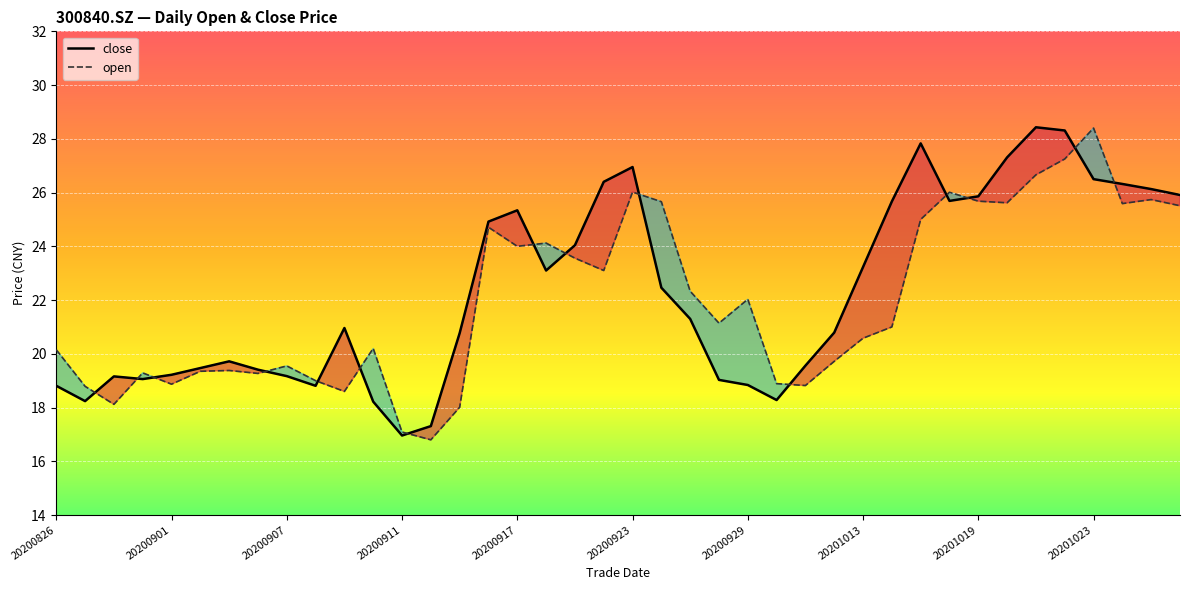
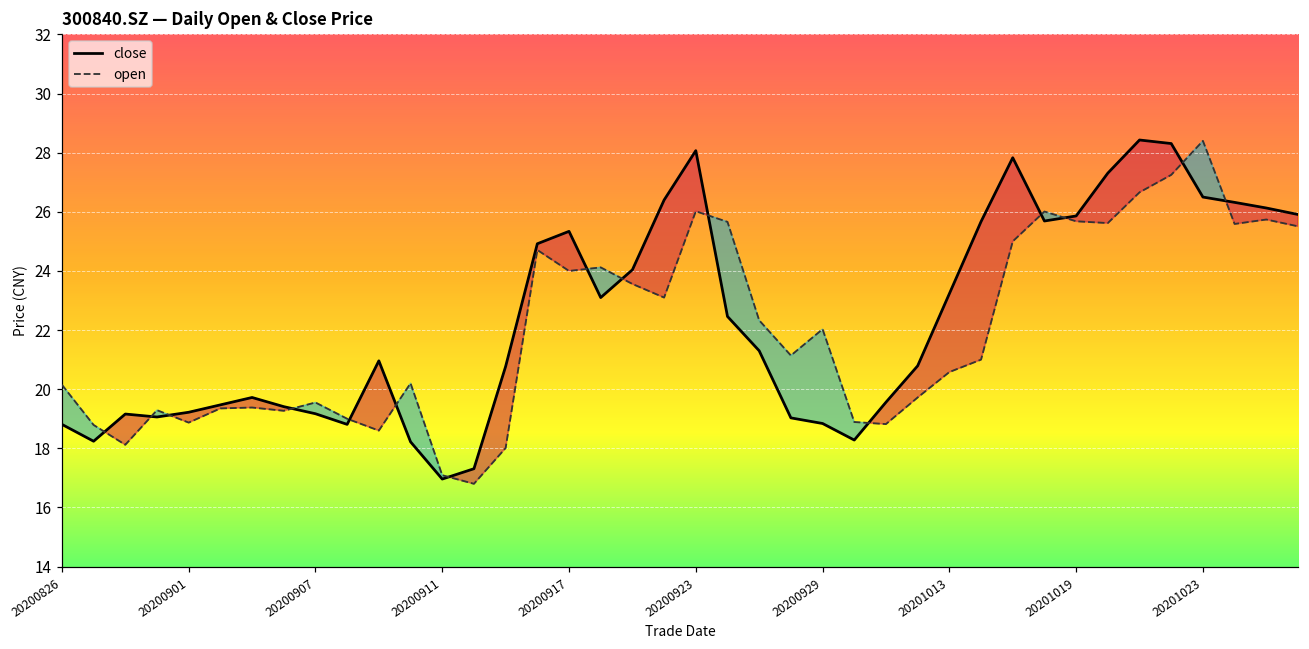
  {
    "close": {
      "20200826": 18.8,
      "20200901": 19.2,
      "20200907": 19.2,
      "20200911": 17.0,
      "20200917": 25.3,
-     "20200923": 27.0,
+     "20200923": 28.1,
      "20200929": 18.8,
      "20201013": 23.2,
      "20201019": 25.9,
      "20201023": 26.5
    },
    "open": {
      "20200826": 20.2,
      "20200901": 18.9,
      "20200907": 19.6,
      "20200911": 17.1,
      "20200917": 24.0,
      "20200923": 26.0,
      "20200929": 22.0,
      "20201013": 20.6,
      "20201019": 25.7,
      "20201023": 28.4
    }
  }
